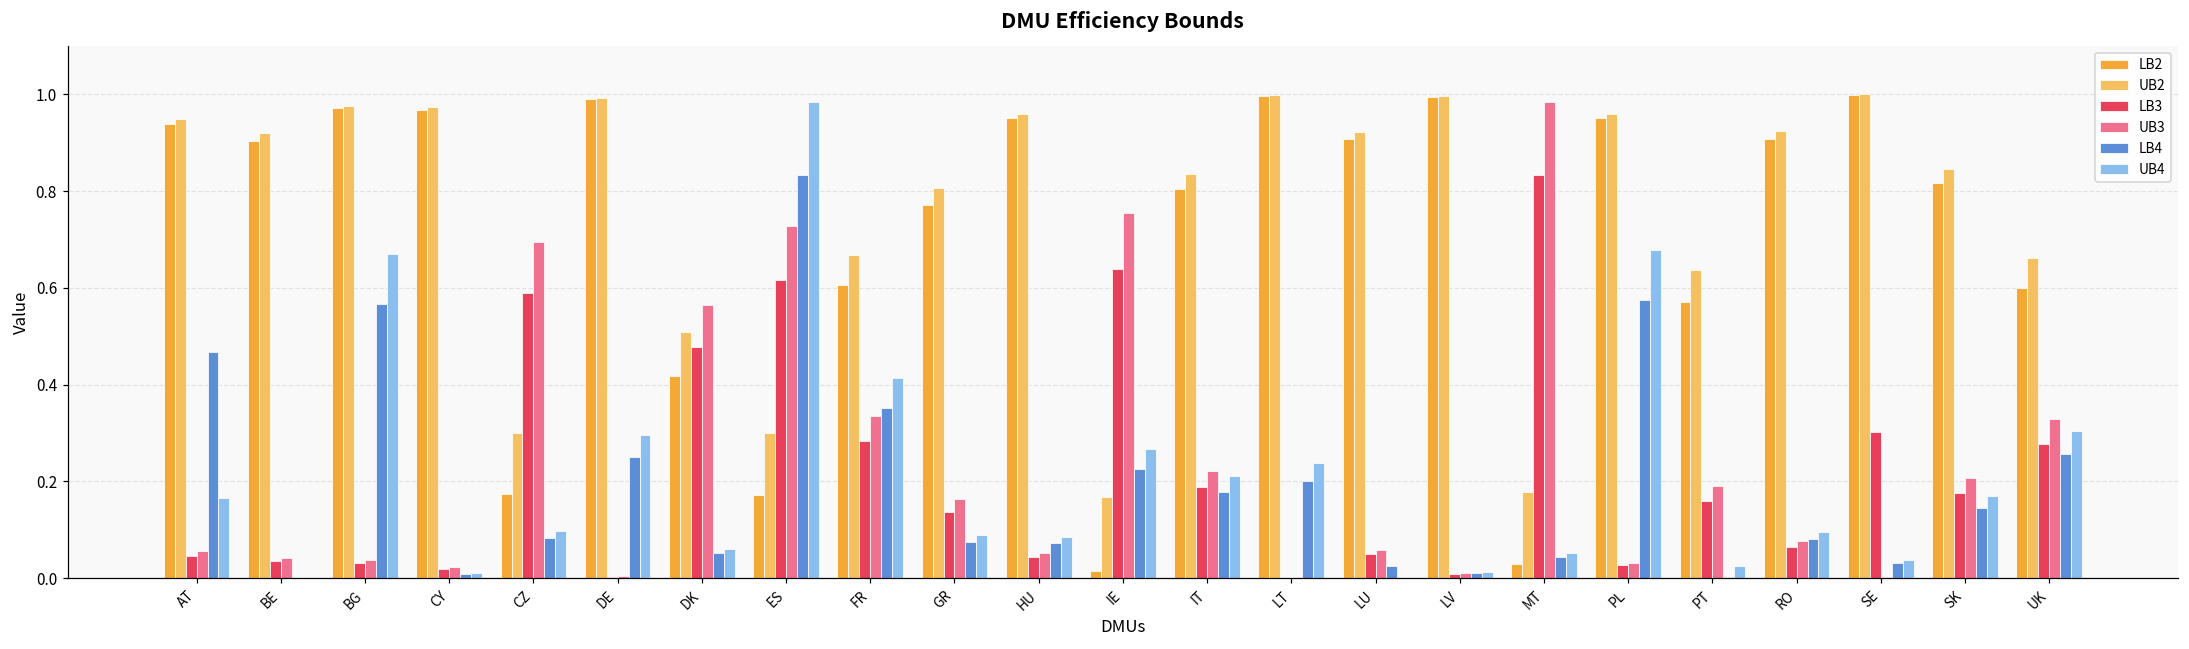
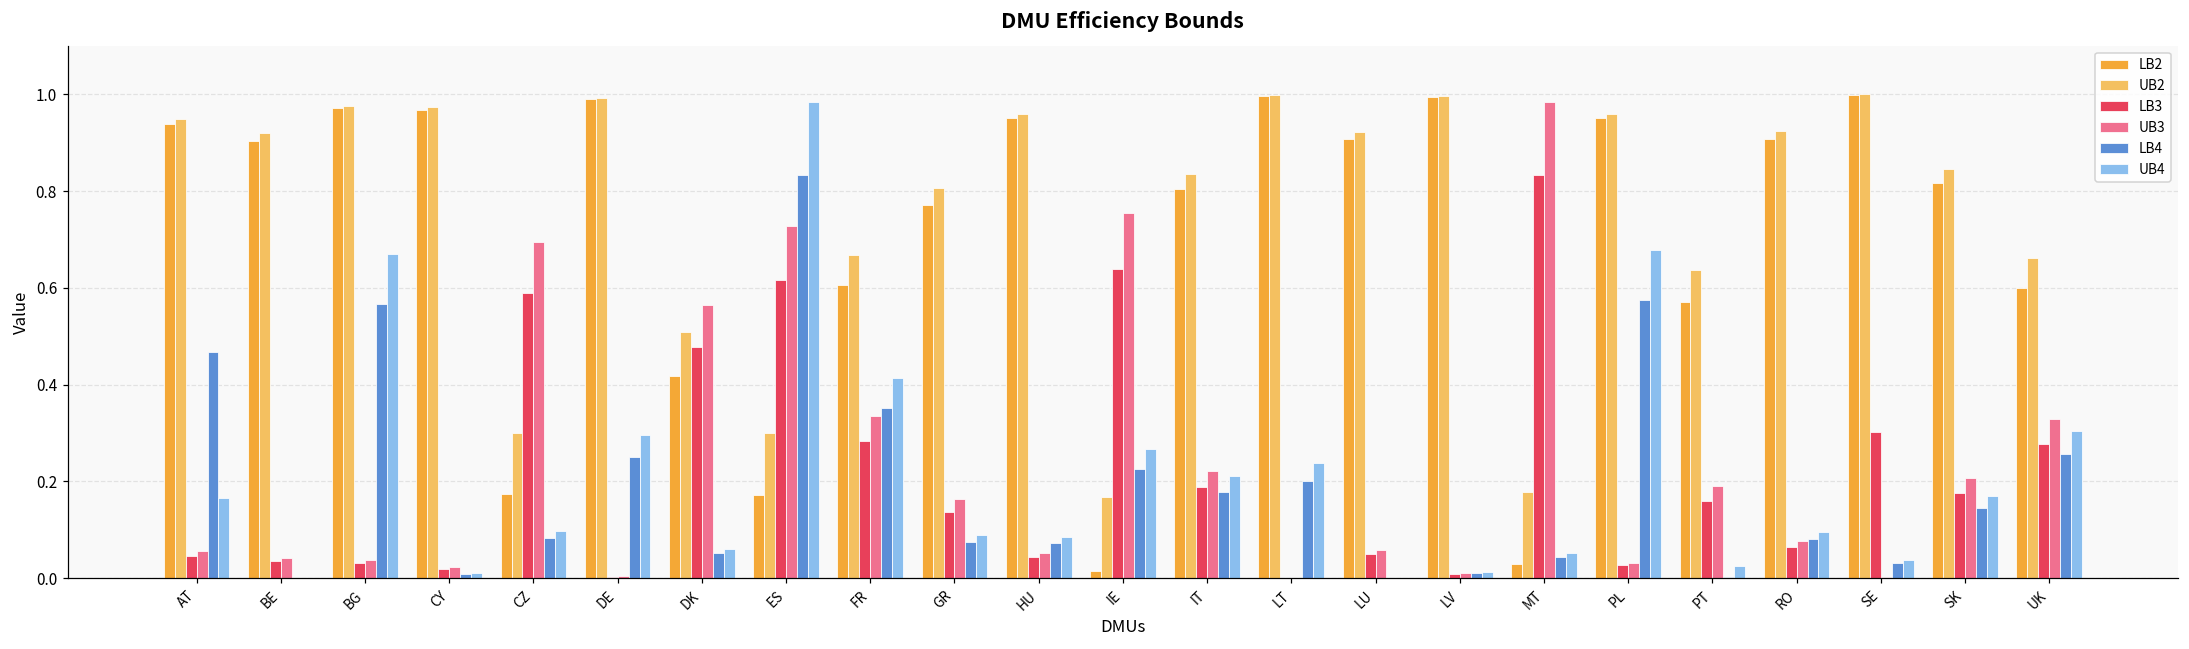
  {
    "LB3": {
      "AT": 0.05,
      "BE": 0.03,
      "BG": 0.03,
      "CY": 0.02,
      "CZ": 0.59,
      "DK": 0.48,
      "ES": 0.62,
      "FR": 0.28,
      "GR": 0.14,
      "HU": 0.04,
      "IE": 0.64,
      "IT": 0.19,
      "LU": 0.05,
      "LV": 0.01,
      "MT": 0.83,
      "PL": 0.03,
      "PT": 0.16,
      "RO": 0.06,
      "SE": 0.30,
      "SK": 0.18,
      "UK": 0.28
    },
    "UB3": {
      "AT": 0.06,
      "BE": 0.04,
      "BG": 0.04,
      "CY": 0.02,
      "CZ": 0.70,
      "DK": 0.56,
      "ES": 0.73,
      "FR": 0.34,
      "GR": 0.16,
      "HU": 0.05,
      "IE": 0.75,
      "IT": 0.22,
      "LU": 0.06,
      "LV": 0.01,
      "MT": 0.98,
      "PL": 0.03,
      "PT": 0.19,
      "RO": 0.08,
      "SK": 0.21,
      "UK": 0.33
    },
    "LB4": {
      "AT": 0.47,
      "BG": 0.57,
      "CY": 0.01,
      "CZ": 0.08,
      "DE": 0.25,
      "DK": 0.05,
      "ES": 0.83,
      "FR": 0.35,
      "GR": 0.08,
      "HU": 0.07,
      "IE": 0.23,
      "IT": 0.18,
      "LT": 0.20,
-     "LU": 0.03,
+     "LU": 0.00,
      "LV": 0.01,
      "MT": 0.04,
      "PL": 0.58,
      "RO": 0.08,
      "SE": 0.03,
      "SK": 0.14,
      "UK": 0.26
    },
    "UB4": {
      "AT": 0.16,
      "BG": 0.67,
      "CY": 0.01,
      "CZ": 0.10,
      "DE": 0.30,
      "DK": 0.06,
      "ES": 0.98,
      "FR": 0.41,
      "GR": 0.09,
      "HU": 0.08,
      "IE": 0.27,
      "IT": 0.21,
      "LT": 0.24,
      "LV": 0.01,
      "MT": 0.05,
      "PL": 0.68,
      "PT": 0.02,
      "RO": 0.10,
      "SE": 0.04,
      "SK": 0.17,
      "UK": 0.30
    }
  }
